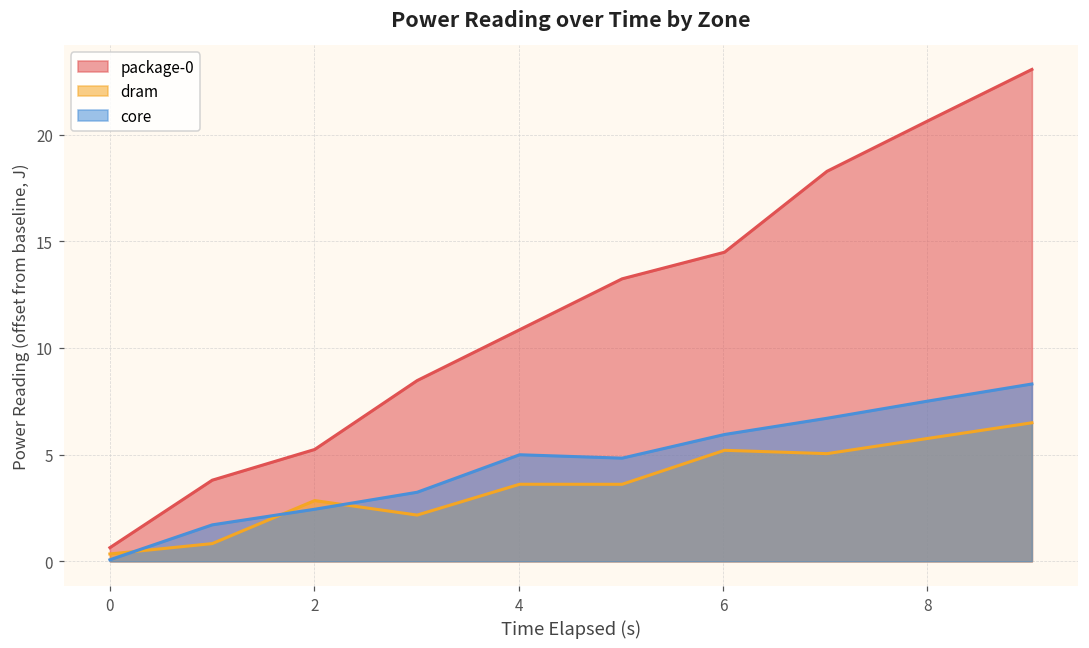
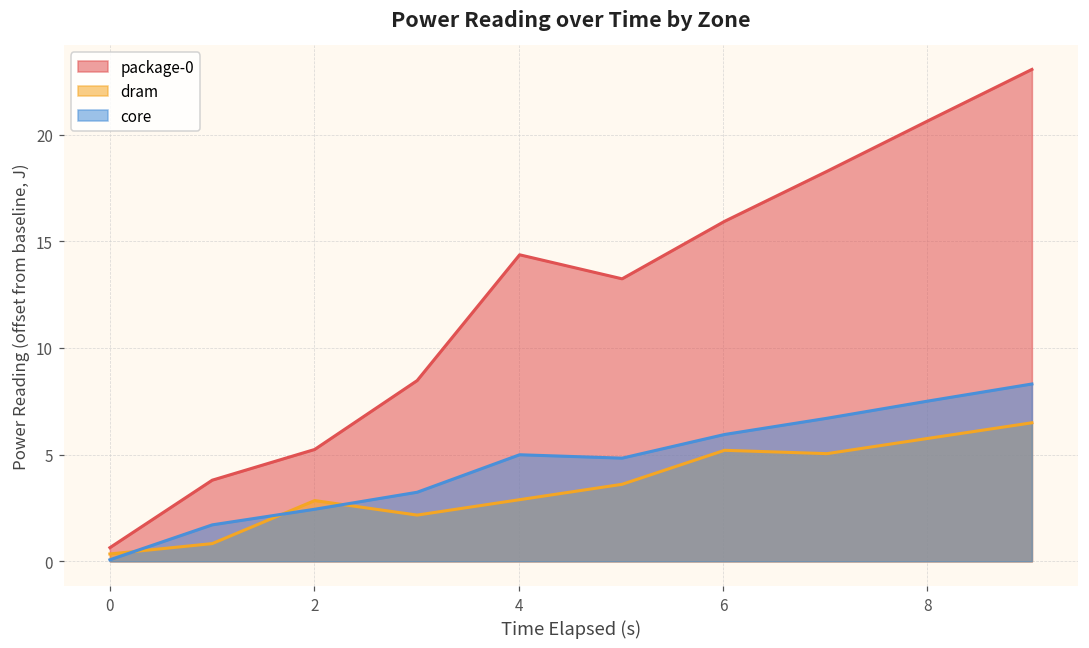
  {
    "package-0": {
      "0": 0.6,
      "2": 5.2,
-     "4": 10.9,
-     "6": 14.5
+     "4": 14.4,
+     "6": 15.9
    },
    "dram": {
      "0": 0.3,
      "2": 2.8,
-     "4": 3.6,
+     "4": 2.9,
      "6": 5.2
    },
    "core": {
      "0": 0.1,
      "2": 2.4,
      "4": 5.0,
      "6": 5.9
    }
  }
